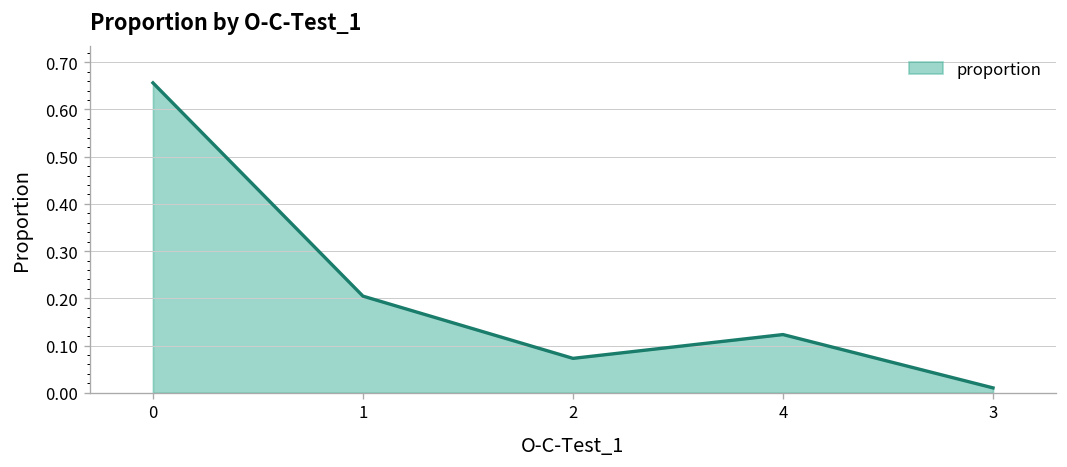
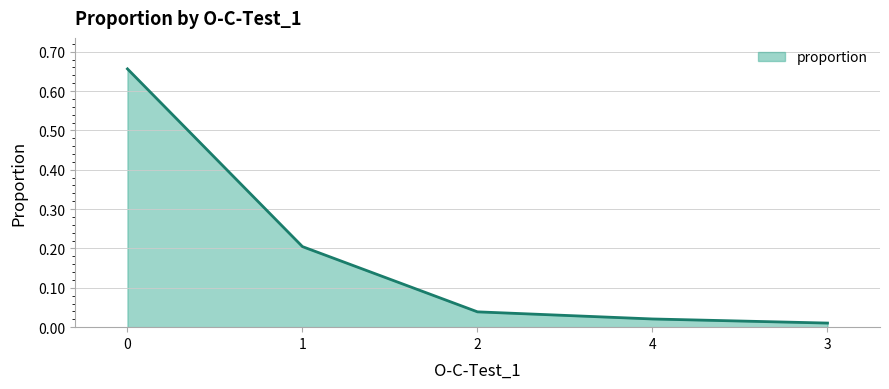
  {
    "0": 0.66,
    "1": 0.20,
-   "2": 0.07,
-   "4": 0.12,
+   "2": 0.04,
+   "4": 0.02,
    "3": 0.01
  }
